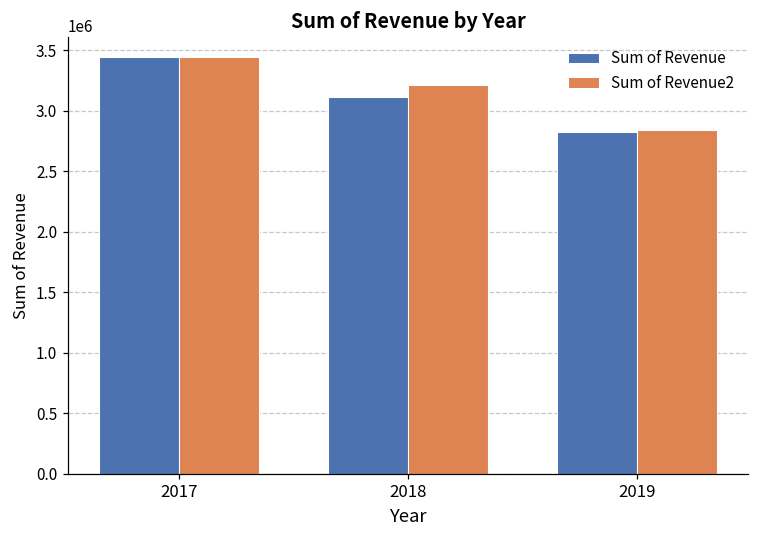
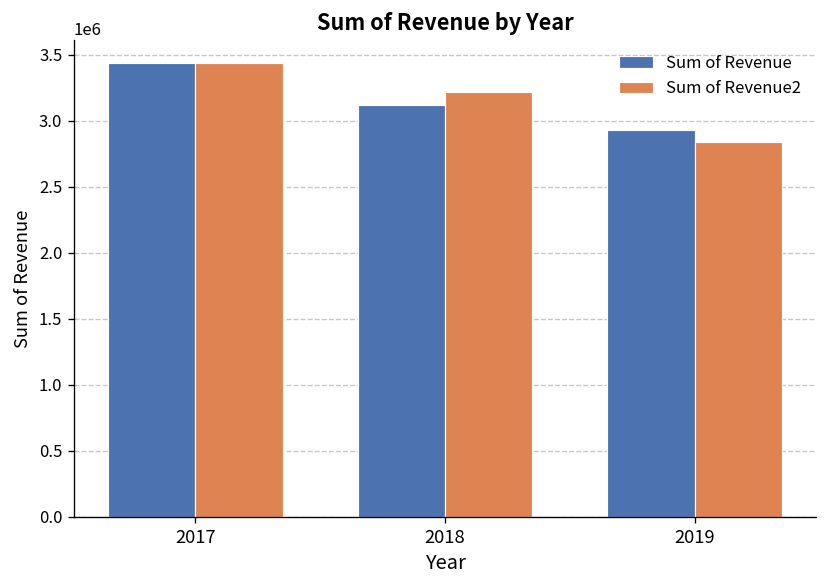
  {
    "Sum of Revenue": {
      "2017": 3440000,
      "2018": 3120000,
-     "2019": 2830000
+     "2019": 2930000
    },
    "Sum of Revenue2": {
      "2017": 3440000,
      "2018": 3220000,
      "2019": 2840000
    }
  }
